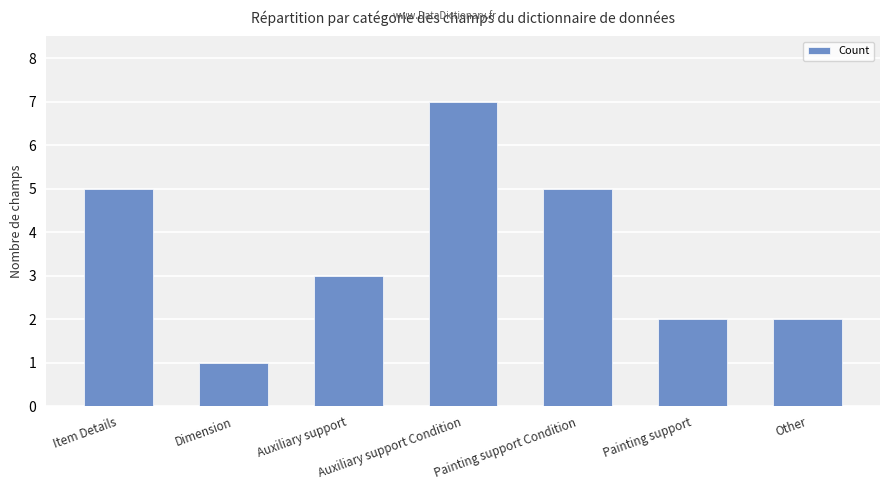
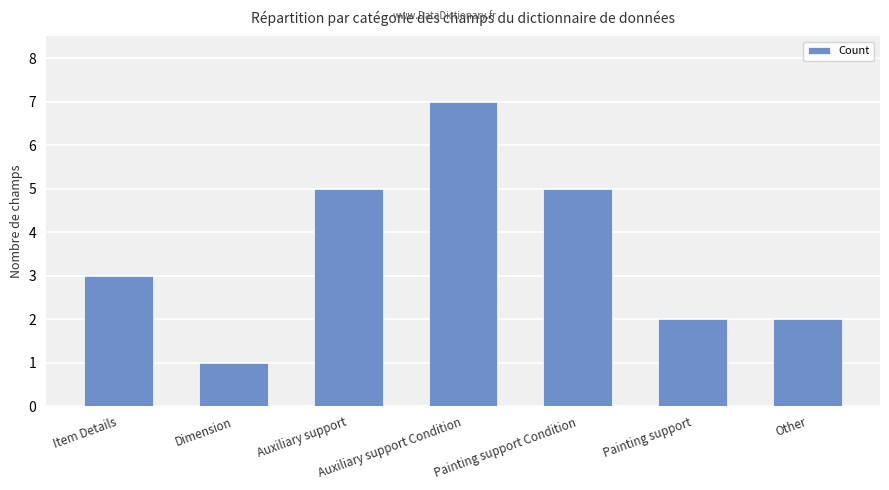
  {
-   "Item Details": 5,
+   "Item Details": 3,
    "Dimension": 1,
-   "Auxiliary support": 3,
+   "Auxiliary support": 5,
    "Auxiliary support Condition": 7,
    "Painting support Condition": 5,
    "Painting support": 2,
    "Other": 2
  }
